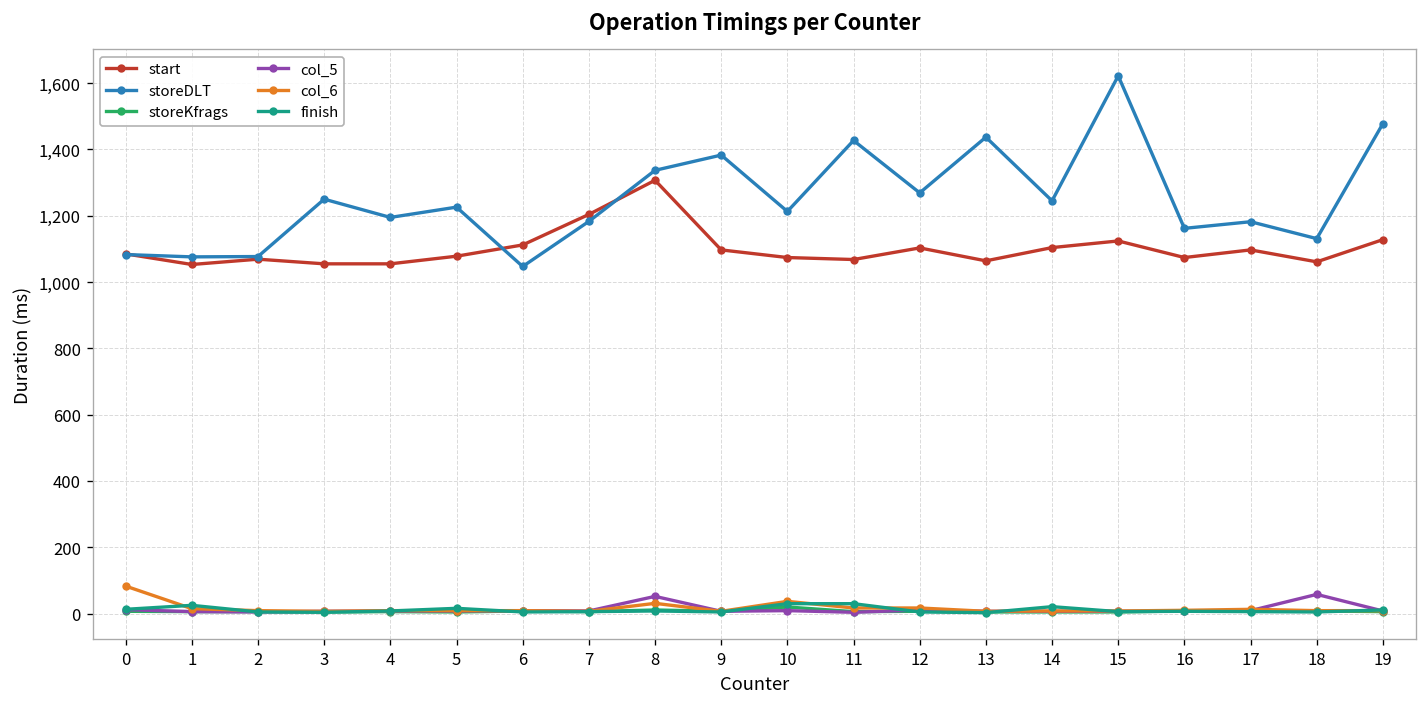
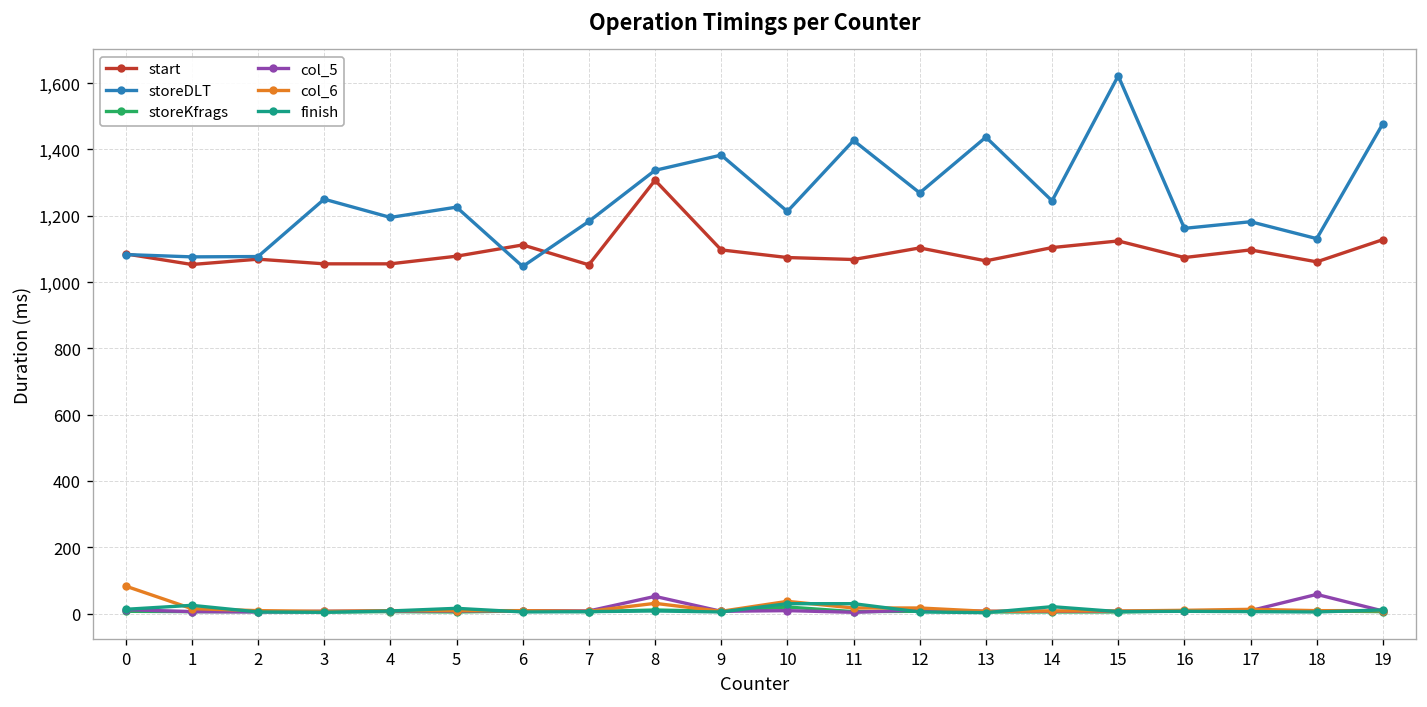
  {
    "start": {
      "1": "1,050",
      "3": "1,060",
      "4": "1,060",
      "5": "1,080",
      "6": "1,110",
-     "7": "1,200",
+     "7": "1,050",
      "8": "1,310",
      "9": "1,100",
      "10": "1,070",
      "11": "1,070",
      "12": "1,100",
      "13": "1,060",
      "14": "1,100",
      "15": "1,120",
      "16": "1,070",
      "17": "1,100",
      "18": "1,060",
      "19": "1,130"
    },
    "storeDLT": {
      "1": "1,080",
      "3": "1,250",
      "4": "1,200",
      "5": "1,230",
      "6": "1,050",
      "7": "1,180",
      "8": "1,340",
      "9": "1,380",
      "10": "1,210",
      "11": "1,430",
      "12": "1,270",
      "13": "1,440",
      "14": "1,250",
      "15": "1,620",
      "16": "1,160",
      "17": "1,180",
      "18": "1,130",
      "19": "1,480"
    },
    "col_5": {
      "8": "50",
      "10": "10",
      "18": "60"
    },
    "col_6": {
      "0": "80",
      "8": "30",
      "11": "20"
    }
  }
